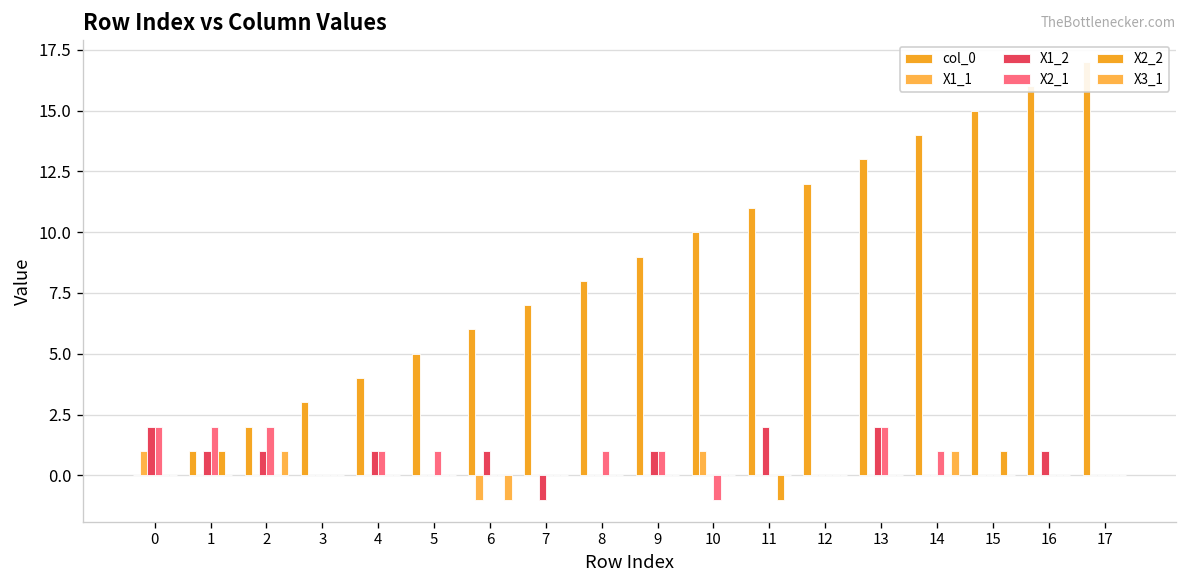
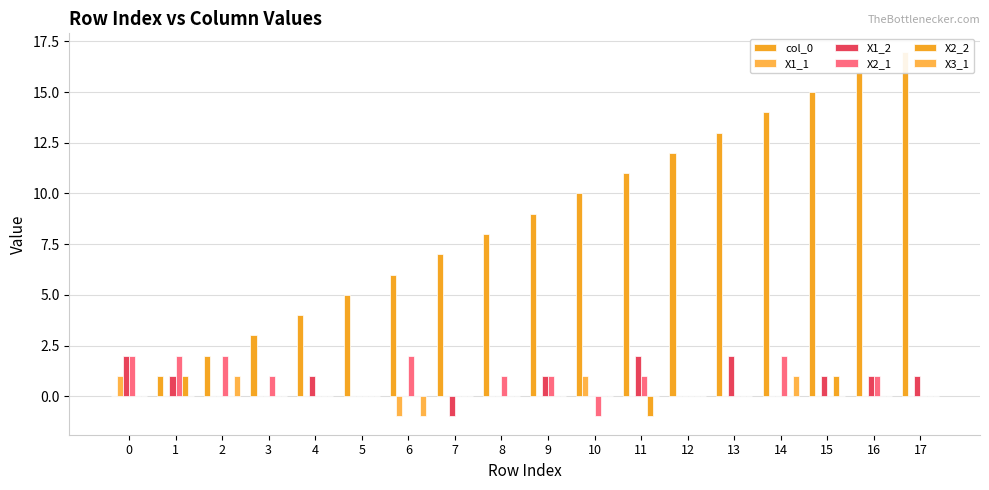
  {
    "X1_2": {
      "0": 2,
      "1": 1,
-     "2": 1,
+     "2": 0,
      "3": 0,
      "4": 1,
      "5": 0,
-     "6": 1,
+     "6": 0,
      "7": -1,
      "8": 0,
      "9": 1,
      "10": 0,
      "11": 2,
      "12": 0,
      "13": 2,
      "14": 0,
-     "15": 0,
+     "15": 1,
      "16": 1,
-     "17": 0
+     "17": 1
    },
    "X2_1": {
      "0": 2,
      "1": 2,
      "2": 2,
-     "3": 0,
-     "4": 1,
-     "5": 1,
-     "6": 0,
+     "3": 1,
+     "4": 0,
+     "5": 0,
+     "6": 2,
      "7": 0,
      "8": 1,
      "9": 1,
      "10": -1,
-     "11": 0,
+     "11": 1,
      "12": 0,
-     "13": 2,
-     "14": 1,
+     "13": 0,
+     "14": 2,
      "15": 0,
-     "16": 0,
+     "16": 1,
      "17": 0
    }
  }
